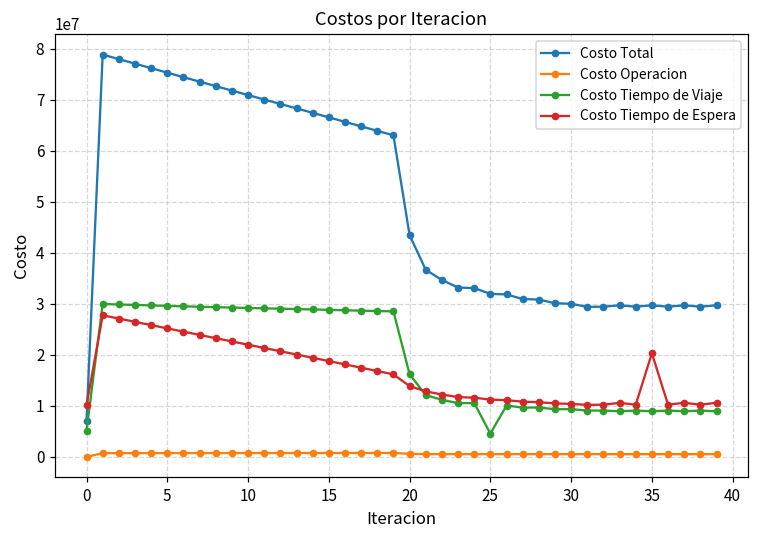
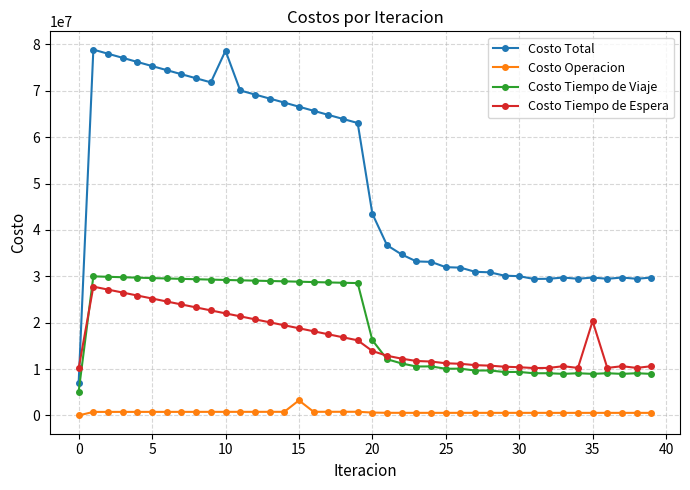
  {
    "Costo Total": {
      "0": 7000000,
      "5": 75000000,
-     "10": 71000000,
+     "10": 79000000,
      "15": 67000000,
      "20": 44000000,
      "25": 32000000,
      "30": 30000000,
      "35": 30000000
    },
    "Costo Operacion": {
      "0": 0,
      "5": 1000000,
      "10": 1000000,
-     "15": 1000000,
+     "15": 3000000,
      "20": 1000000,
      "25": 1000000,
      "30": 1000000,
      "35": 1000000
    },
    "Costo Tiempo de Viaje": {
      "0": 5000000,
      "5": 30000000,
      "10": 29000000,
      "15": 29000000,
      "20": 16000000,
-     "25": 5000000,
+     "25": 10000000,
      "30": 9000000,
      "35": 9000000
    },
    "Costo Tiempo de Espera": {
      "0": 10000000,
      "5": 25000000,
      "10": 22000000,
      "15": 19000000,
      "20": 14000000,
      "25": 11000000,
      "30": 10000000,
      "35": 20000000
    }
  }
